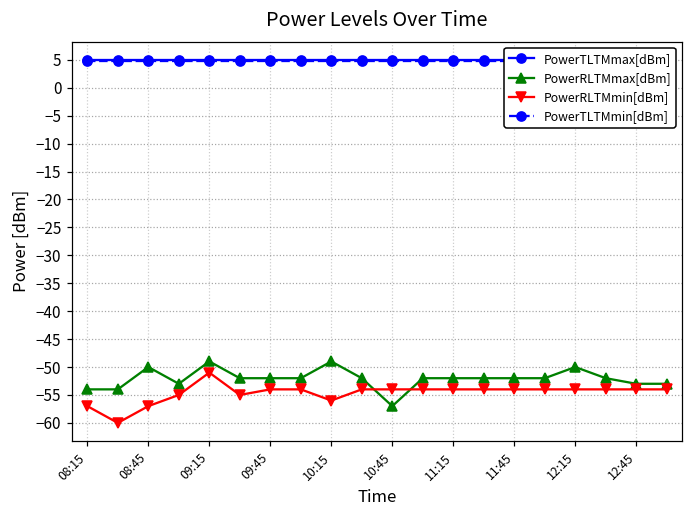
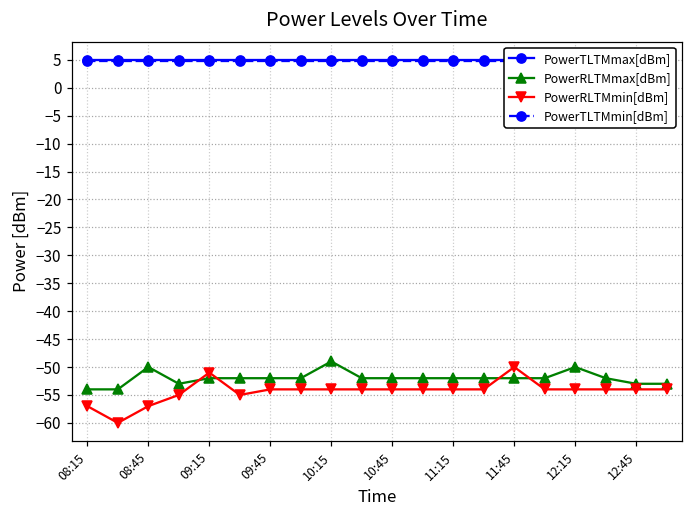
  {
    "PowerRLTMmax[dBm]": {
      "08:15": -54,
      "08:45": -50,
-     "09:15": -49,
+     "09:15": -52,
      "09:45": -52,
      "10:15": -49,
-     "10:45": -57,
+     "10:45": -52,
      "11:15": -52,
      "11:45": -52,
      "12:15": -50,
      "12:45": -53
    },
    "PowerRLTMmin[dBm]": {
      "08:15": -57,
      "08:45": -57,
      "09:15": -51,
      "09:45": -54,
-     "10:15": -56,
+     "10:15": -54,
      "10:45": -54,
      "11:15": -54,
-     "11:45": -54,
+     "11:45": -50,
      "12:15": -54,
      "12:45": -54
    }
  }
